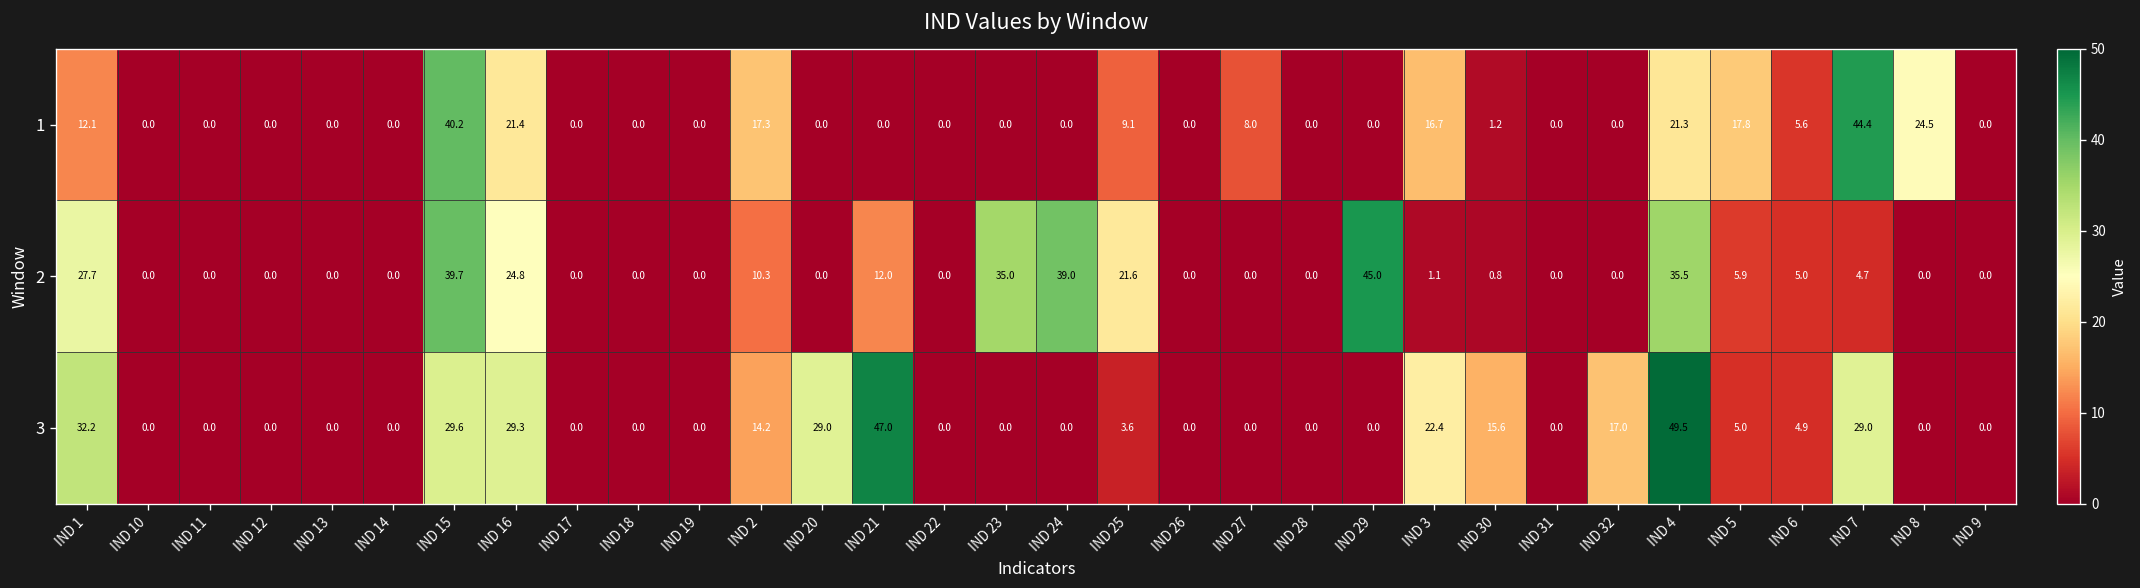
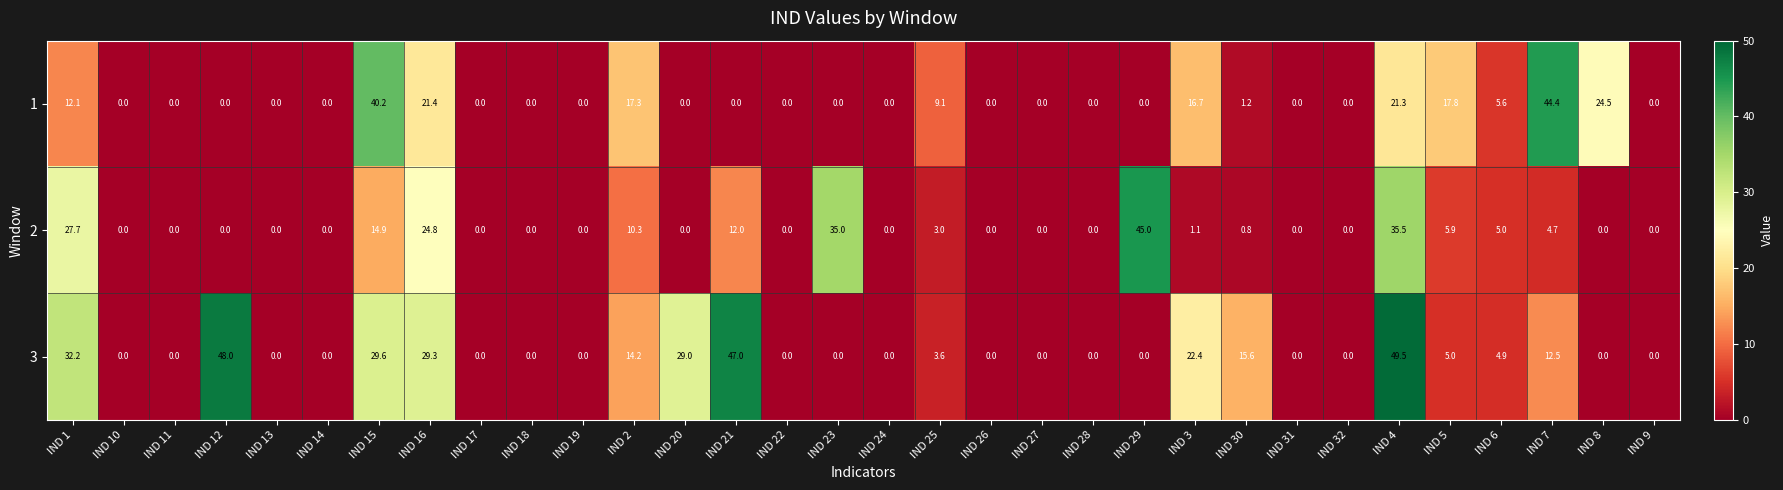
  {
    "1": {
      "IND 1": 12.1,
      "IND 10": 0.0,
      "IND 11": 0.0,
      "IND 12": 0.0,
      "IND 13": 0.0,
      "IND 14": 0.0,
      "IND 15": 40.2,
      "IND 16": 21.4,
      "IND 17": 0.0,
      "IND 18": 0.0,
      "IND 19": 0.0,
      "IND 2": 17.3,
      "IND 20": 0.0,
      "IND 21": 0.0,
      "IND 22": 0.0,
      "IND 23": 0.0,
      "IND 24": 0.0,
      "IND 25": 9.1,
      "IND 26": 0.0,
-     "IND 27": 8.0,
+     "IND 27": 0.0,
      "IND 28": 0.0,
      "IND 29": 0.0,
      "IND 3": 16.7,
      "IND 30": 1.2,
      "IND 31": 0.0,
      "IND 32": 0.0,
      "IND 4": 21.3,
      "IND 5": 17.8,
      "IND 6": 5.6,
      "IND 7": 44.4,
      "IND 8": 24.5,
      "IND 9": 0.0
    },
    "2": {
      "IND 1": 27.7,
      "IND 10": 0.0,
      "IND 11": 0.0,
      "IND 12": 0.0,
      "IND 13": 0.0,
      "IND 14": 0.0,
-     "IND 15": 39.7,
+     "IND 15": 14.9,
      "IND 16": 24.8,
      "IND 17": 0.0,
      "IND 18": 0.0,
      "IND 19": 0.0,
      "IND 2": 10.3,
      "IND 20": 0.0,
      "IND 21": 12.0,
      "IND 22": 0.0,
      "IND 23": 35.0,
-     "IND 24": 39.0,
-     "IND 25": 21.6,
+     "IND 24": 0.0,
+     "IND 25": 3.0,
      "IND 26": 0.0,
      "IND 27": 0.0,
      "IND 28": 0.0,
      "IND 29": 45.0,
      "IND 3": 1.1,
      "IND 30": 0.8,
      "IND 31": 0.0,
      "IND 32": 0.0,
      "IND 4": 35.5,
      "IND 5": 5.9,
      "IND 6": 5.0,
      "IND 7": 4.7,
      "IND 8": 0.0,
      "IND 9": 0.0
    },
    "3": {
      "IND 1": 32.2,
      "IND 10": 0.0,
      "IND 11": 0.0,
-     "IND 12": 0.0,
+     "IND 12": 48.0,
      "IND 13": 0.0,
      "IND 14": 0.0,
      "IND 15": 29.6,
      "IND 16": 29.3,
      "IND 17": 0.0,
      "IND 18": 0.0,
      "IND 19": 0.0,
      "IND 2": 14.2,
      "IND 20": 29.0,
      "IND 21": 47.0,
      "IND 22": 0.0,
      "IND 23": 0.0,
      "IND 24": 0.0,
      "IND 25": 3.6,
      "IND 26": 0.0,
      "IND 27": 0.0,
      "IND 28": 0.0,
      "IND 29": 0.0,
      "IND 3": 22.4,
      "IND 30": 15.6,
      "IND 31": 0.0,
-     "IND 32": 17.0,
+     "IND 32": 0.0,
      "IND 4": 49.5,
      "IND 5": 5.0,
      "IND 6": 4.9,
-     "IND 7": 29.0,
+     "IND 7": 12.5,
      "IND 8": 0.0,
      "IND 9": 0.0
    }
  }
